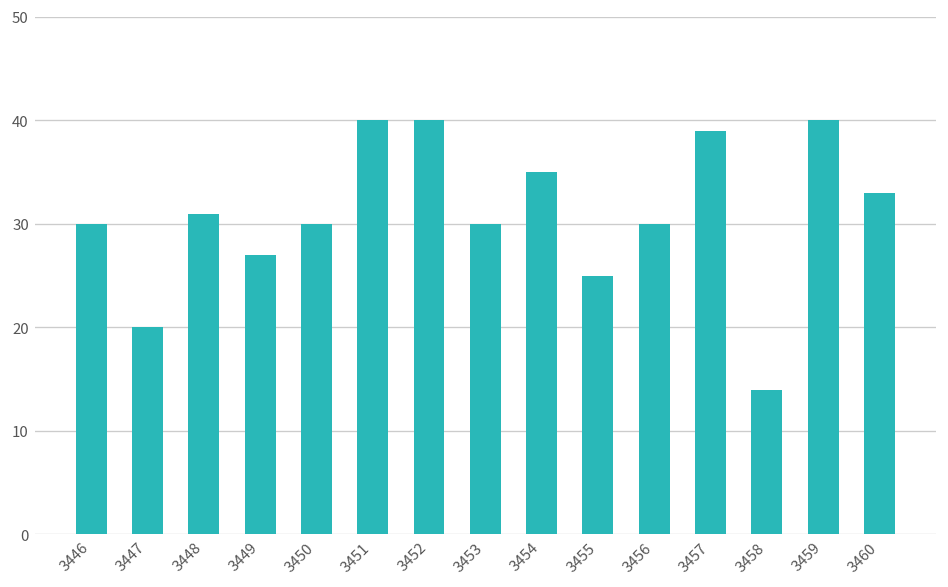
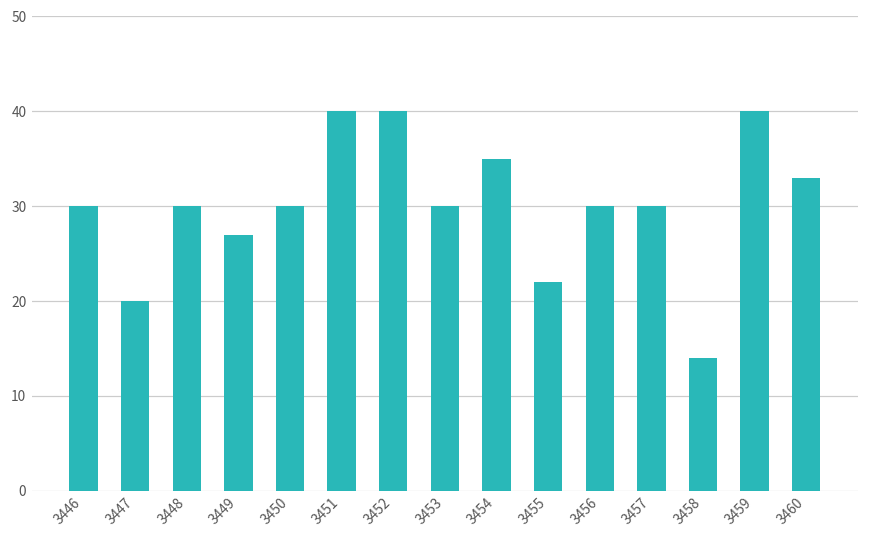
  {
    "3446": 30,
    "3447": 20,
-   "3448": 31,
+   "3448": 30,
    "3449": 27,
    "3450": 30,
    "3451": 40,
    "3452": 40,
    "3453": 30,
    "3454": 35,
-   "3455": 25,
+   "3455": 22,
    "3456": 30,
-   "3457": 39,
+   "3457": 30,
    "3458": 14,
    "3459": 40,
    "3460": 33
  }
